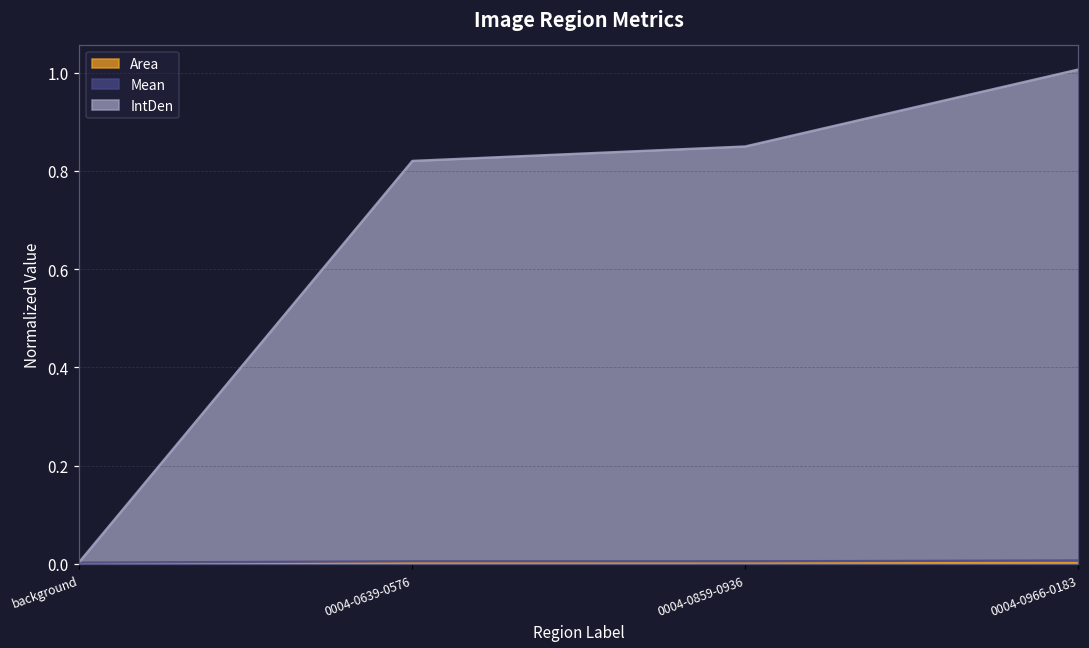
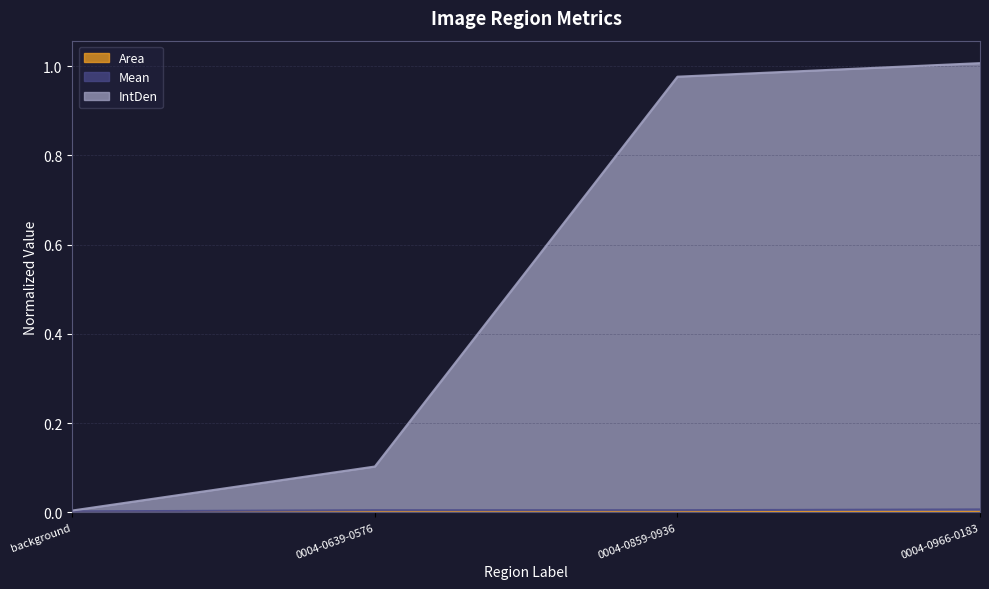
  {
    "IntDen": {
-     "0004-0639-0576": 0.82,
-     "0004-0859-0936": 0.85,
+     "0004-0639-0576": 0.10,
+     "0004-0859-0936": 0.97,
      "0004-0966-0183": 1.00
    }
  }
